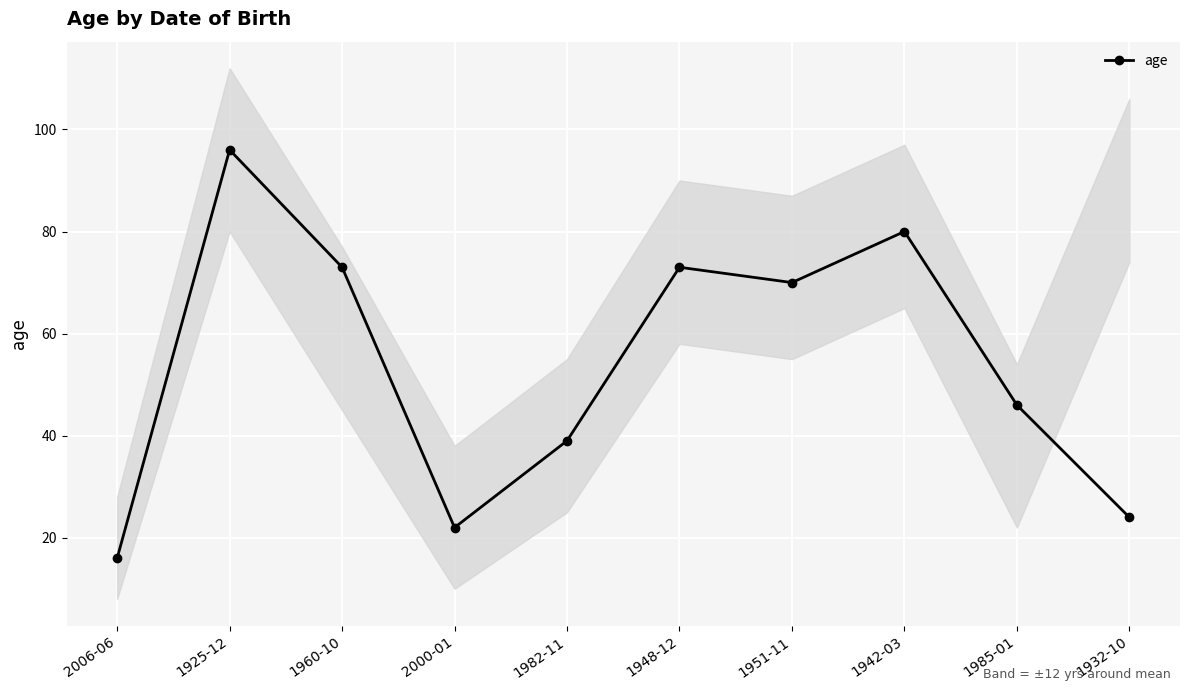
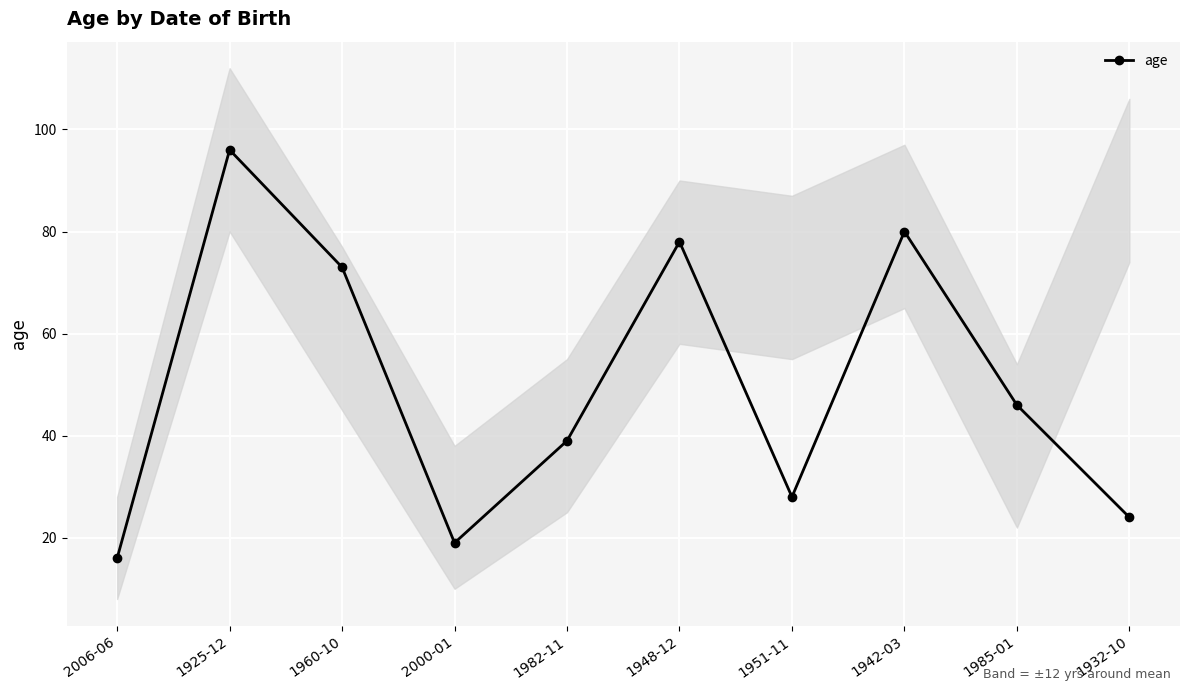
  {
    "age": {
      "2006-06": 16,
      "1925-12": 96,
      "1960-10": 73,
-     "2000-01": 22,
+     "2000-01": 19,
      "1982-11": 39,
-     "1948-12": 73,
-     "1951-11": 70,
+     "1948-12": 78,
+     "1951-11": 28,
      "1942-03": 80,
      "1985-01": 46,
      "1932-10": 24
    }
  }
